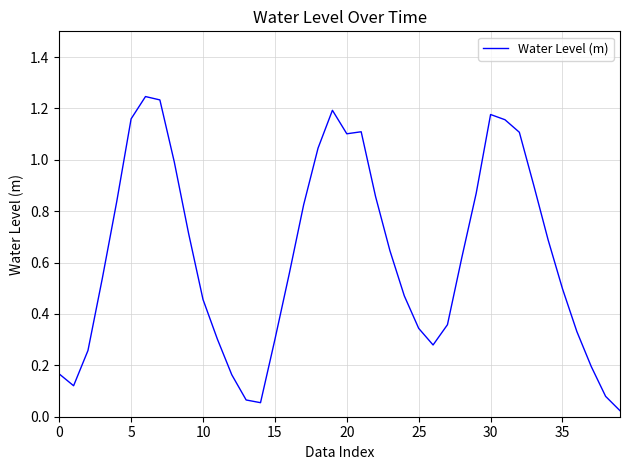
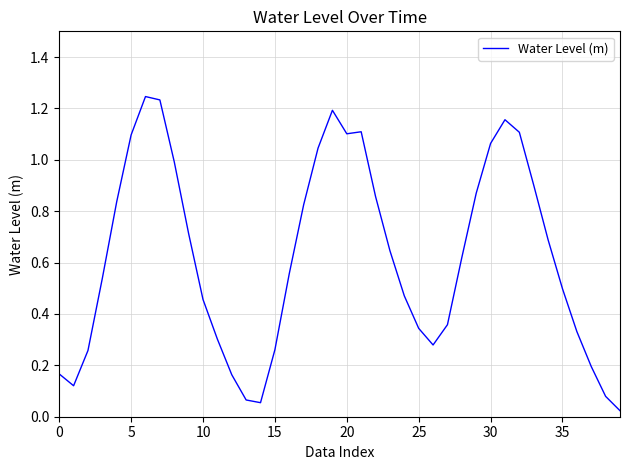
  {
    "0": 0.17,
-   "5": 1.16,
+   "5": 1.10,
    "10": 0.46,
-   "15": 0.30,
+   "15": 0.26,
    "20": 1.10,
    "25": 0.34,
-   "30": 1.18,
+   "30": 1.06,
    "35": 0.50
  }
